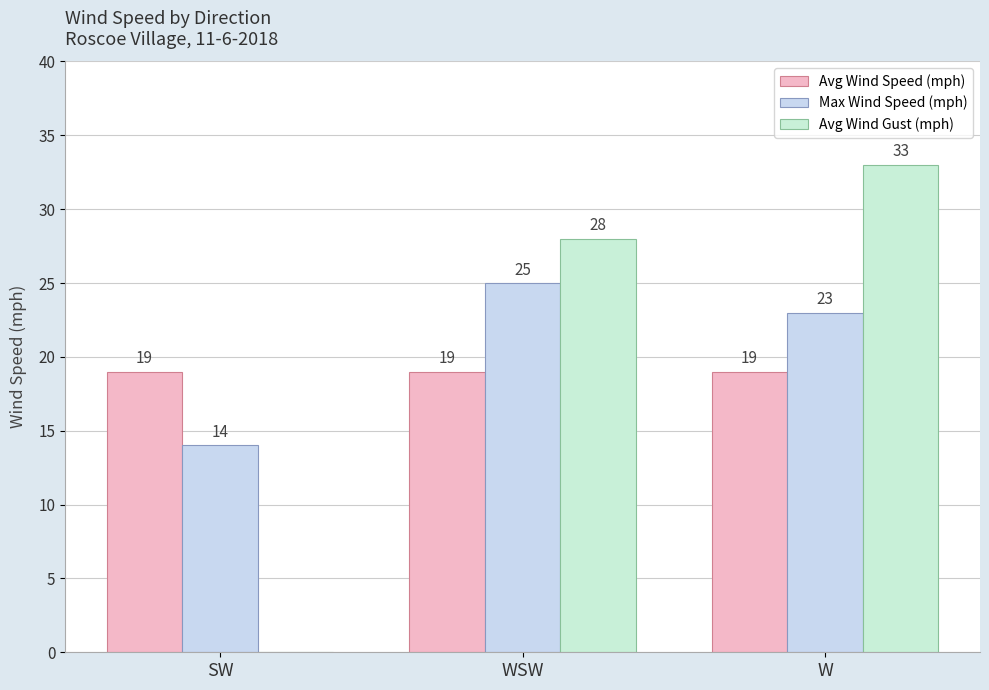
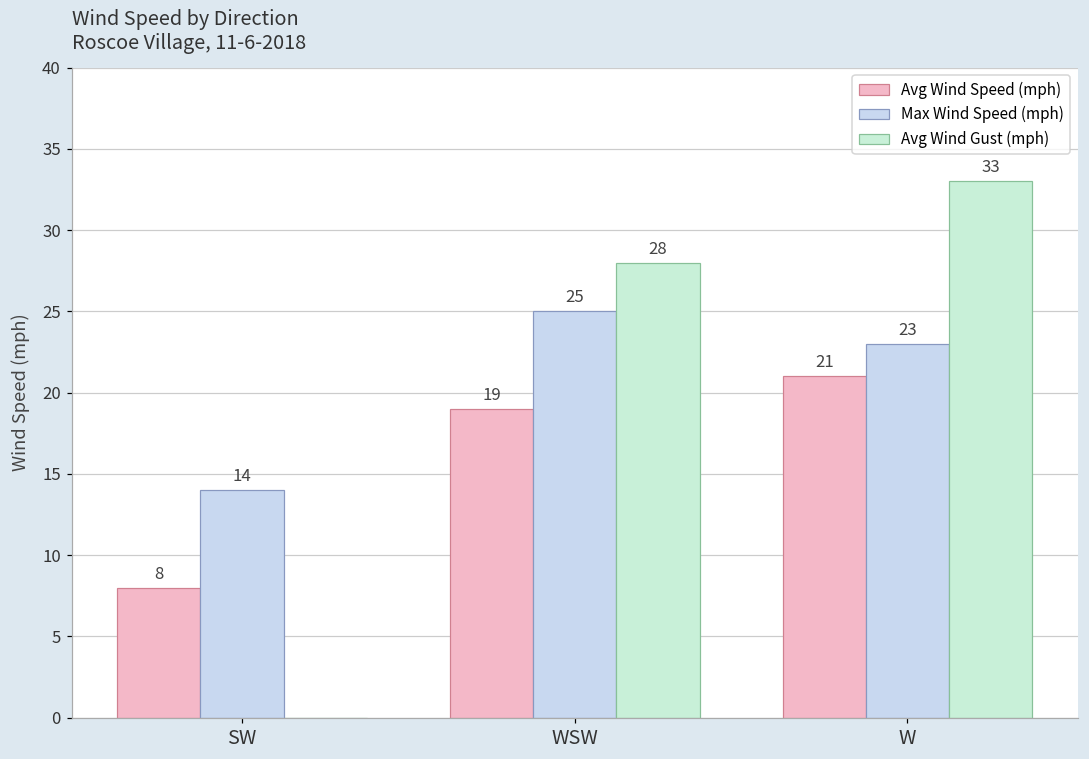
  {
    "Avg Wind Speed (mph)": {
-     "SW": 19,
+     "SW": 8,
      "WSW": 19,
-     "W": 19
+     "W": 21
    }
  }
